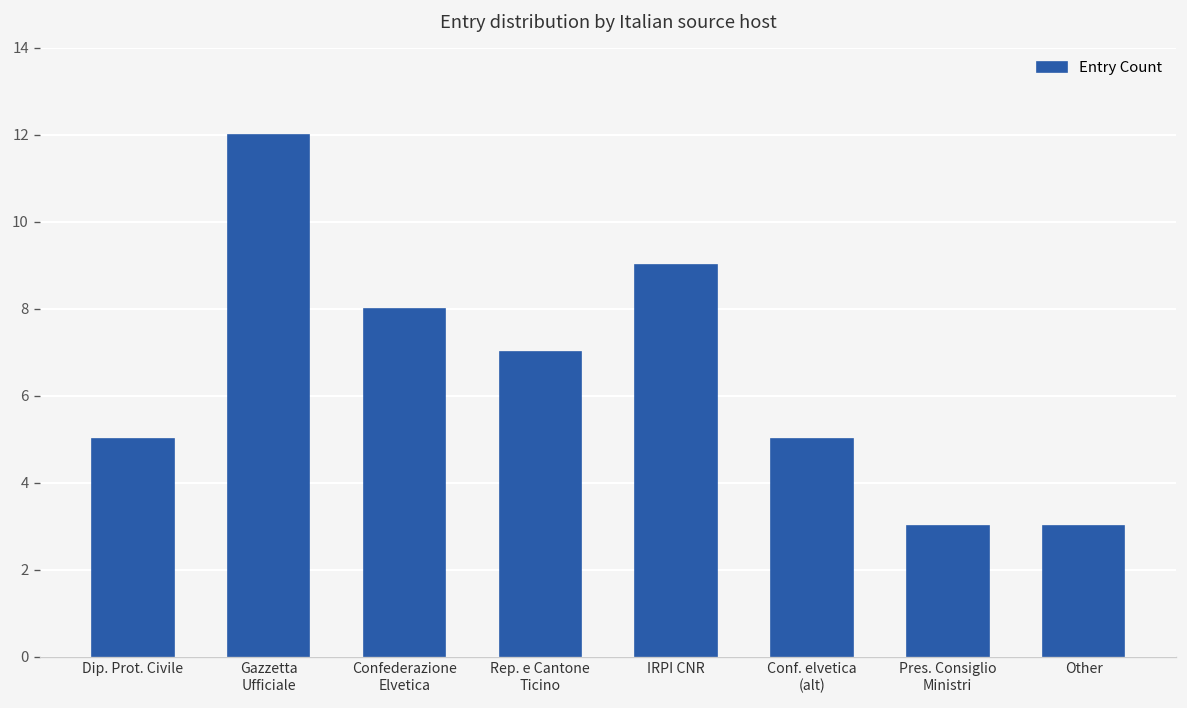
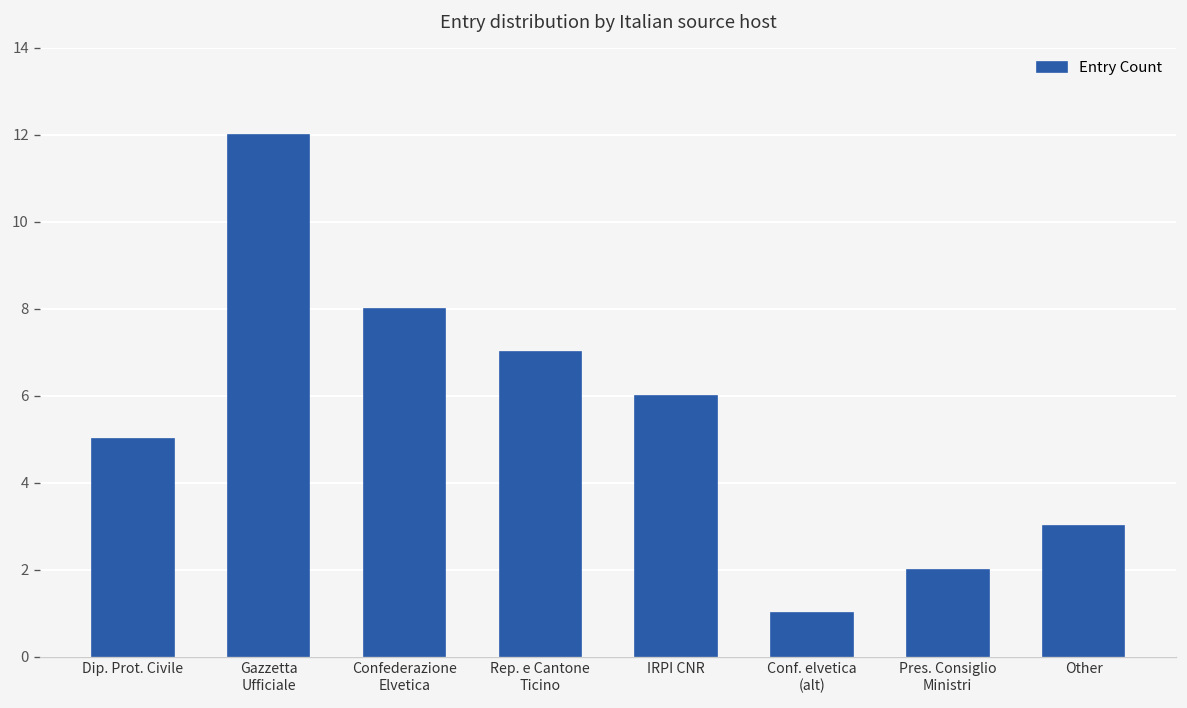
  {
    "Dip. Prot. Civile": 5,
    "Gazzetta Ufficiale": 12,
    "Confederazione Elvetica": 8,
    "Rep. e Cantone Ticino": 7,
-   "IRPI CNR": 9,
-   "Conf. elvetica (alt)": 5,
-   "Pres. Consiglio Ministri": 3,
+   "IRPI CNR": 6,
+   "Conf. elvetica (alt)": 1,
+   "Pres. Consiglio Ministri": 2,
    "Other": 3
  }
